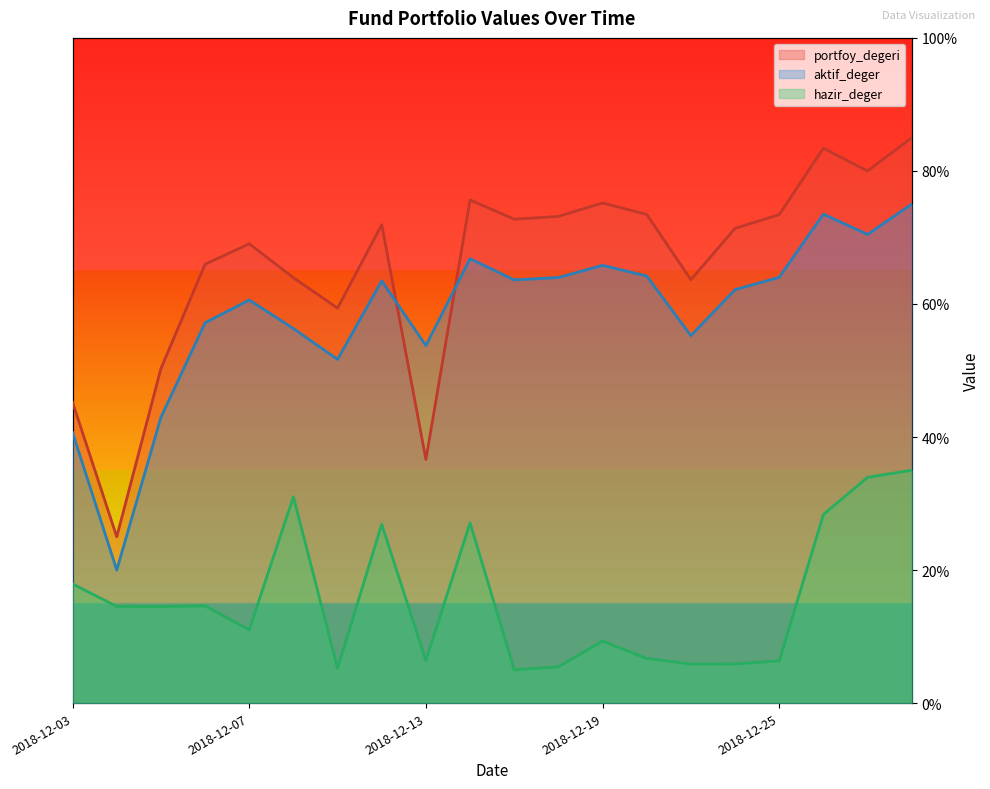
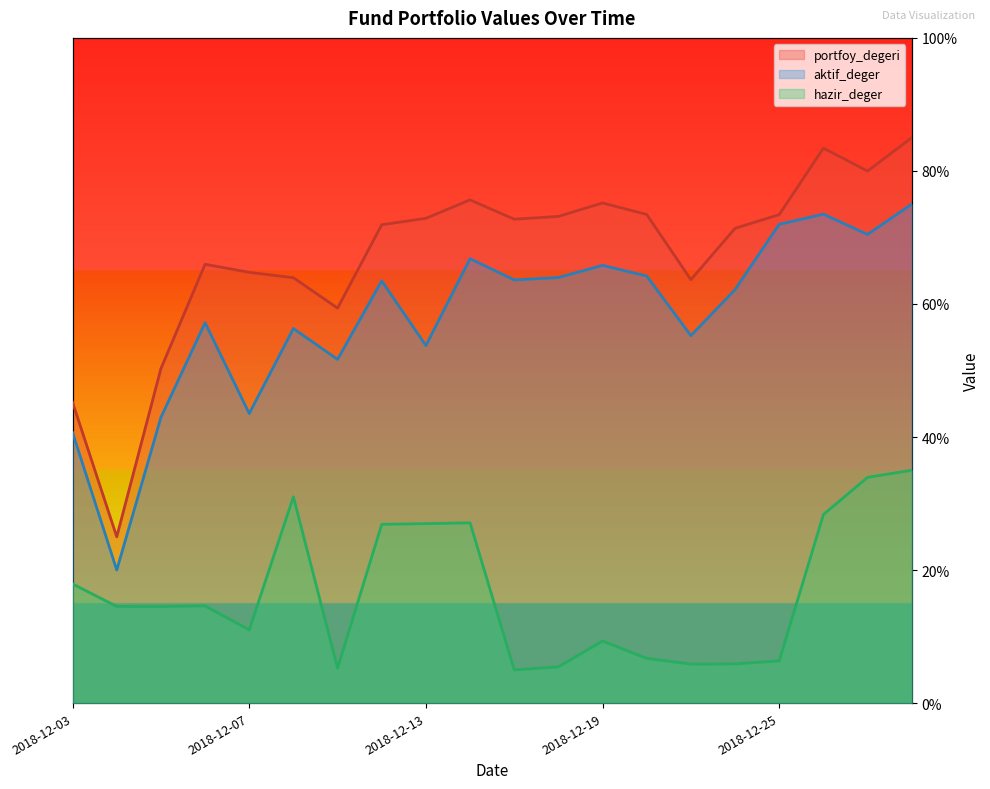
  {
    "portfoy_degeri": {
      "2018-12-03": "45%",
-     "2018-12-07": "69%",
-     "2018-12-13": "37%",
+     "2018-12-07": "65%",
+     "2018-12-13": "73%",
      "2018-12-19": "75%",
      "2018-12-25": "73%"
    },
    "aktif_deger": {
      "2018-12-03": "41%",
-     "2018-12-07": "61%",
+     "2018-12-07": "44%",
      "2018-12-13": "54%",
      "2018-12-19": "66%",
-     "2018-12-25": "64%"
+     "2018-12-25": "72%"
    },
    "hazir_deger": {
      "2018-12-03": "18%",
      "2018-12-07": "11%",
-     "2018-12-13": "6%",
+     "2018-12-13": "27%",
      "2018-12-19": "9%",
      "2018-12-25": "6%"
    }
  }
